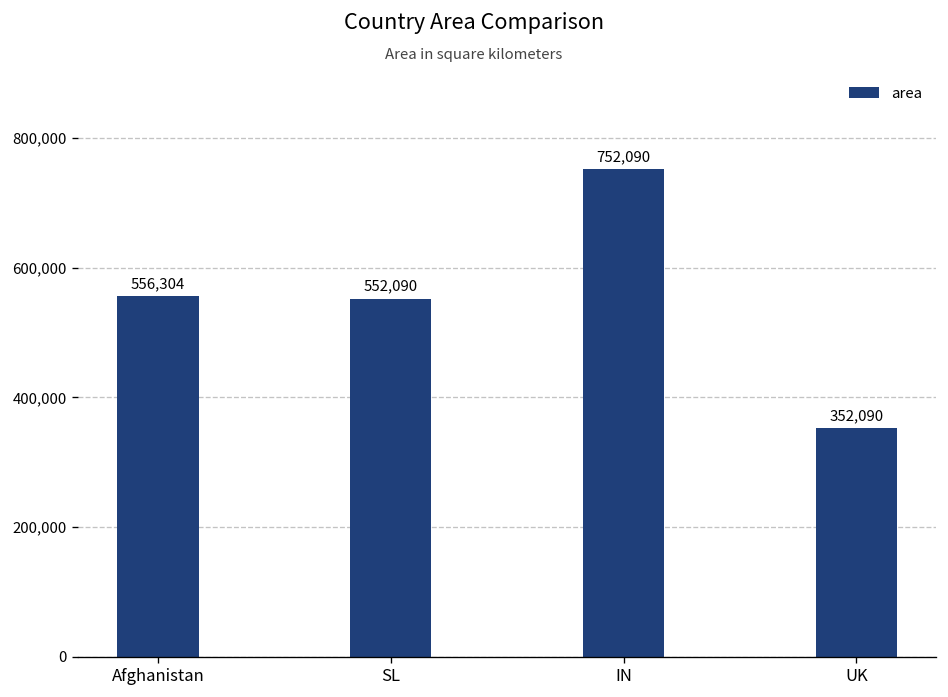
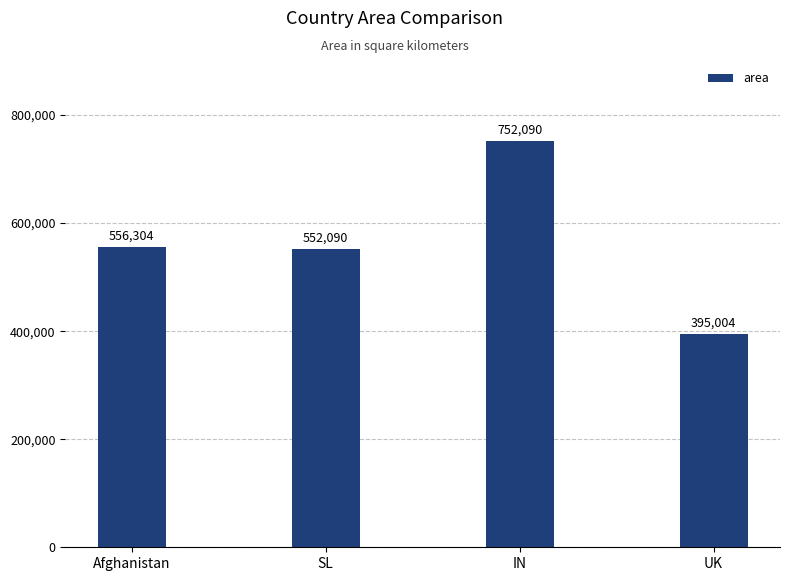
  {
    "Afghanistan": "556,304",
    "SL": "552,090",
    "IN": "752,090",
-   "UK": "352,090"
+   "UK": "395,004"
  }
